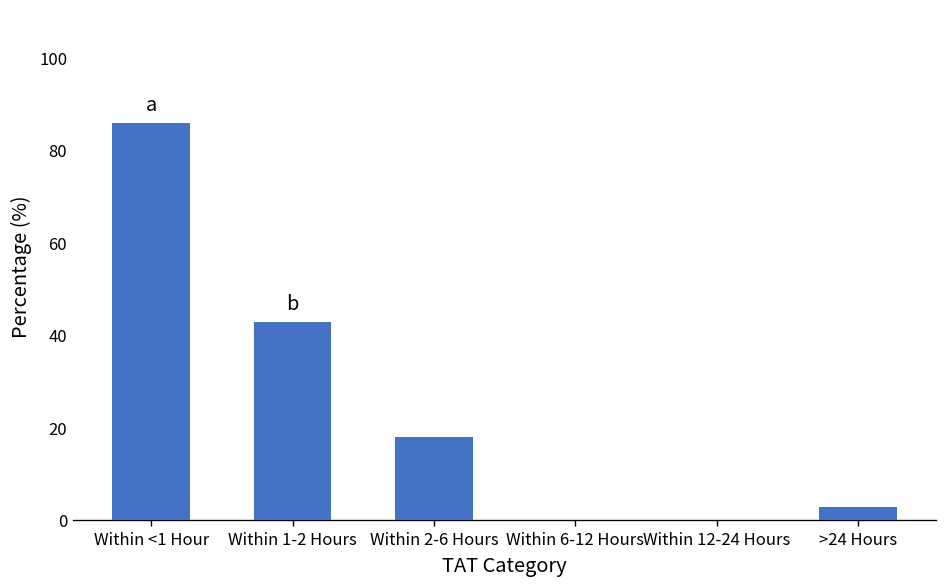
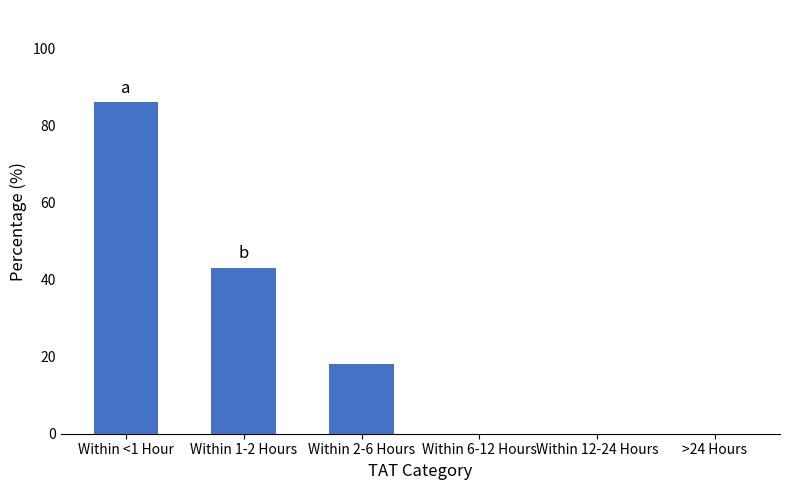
  {
    "Within <1 Hour": 86,
    "Within 1-2 Hours": 43,
    "Within 2-6 Hours": 18,
    "Within 6-12 Hours": 0,
    "Within 12-24 Hours": 0,
-   ">24 Hours": 3
+   ">24 Hours": 0
  }
